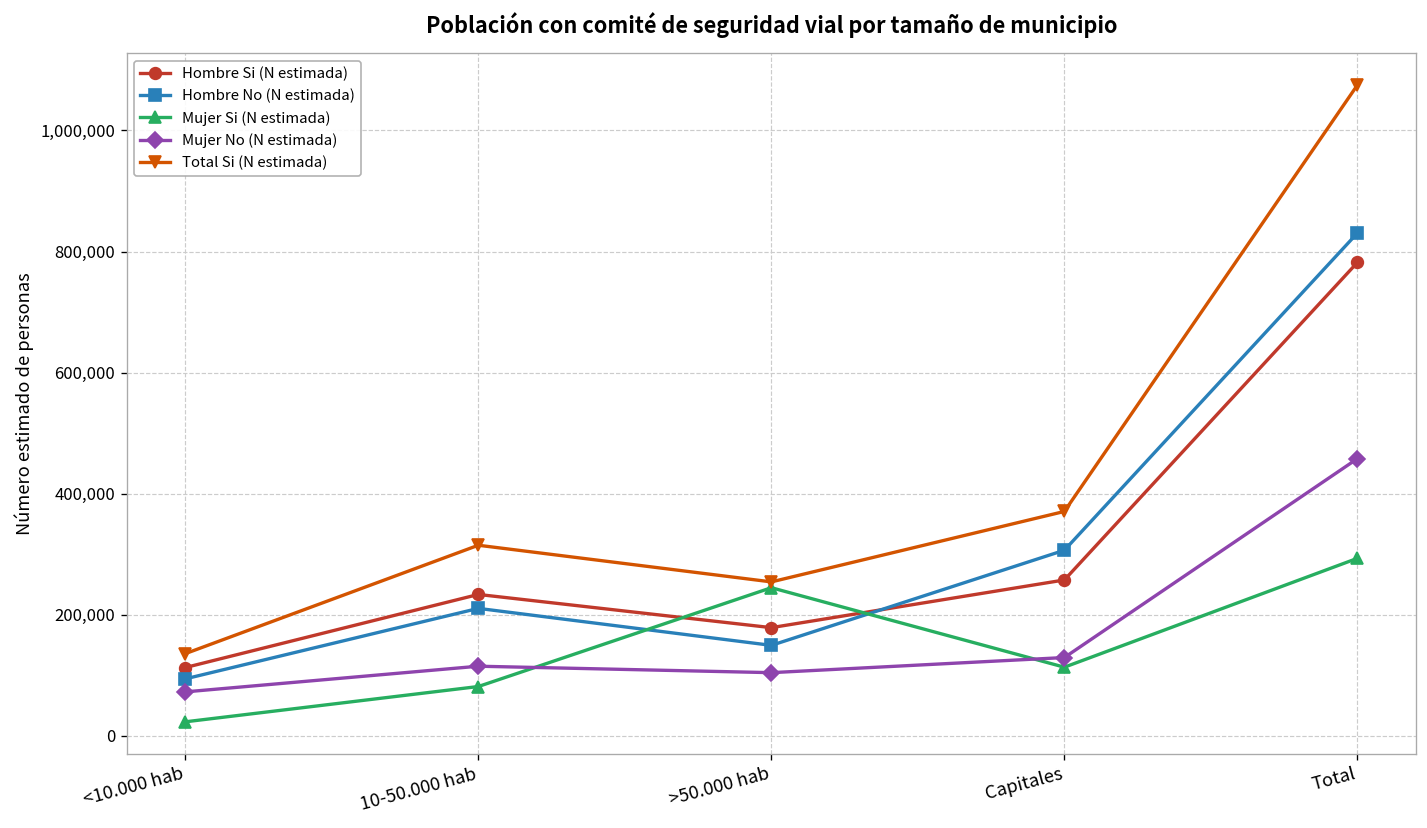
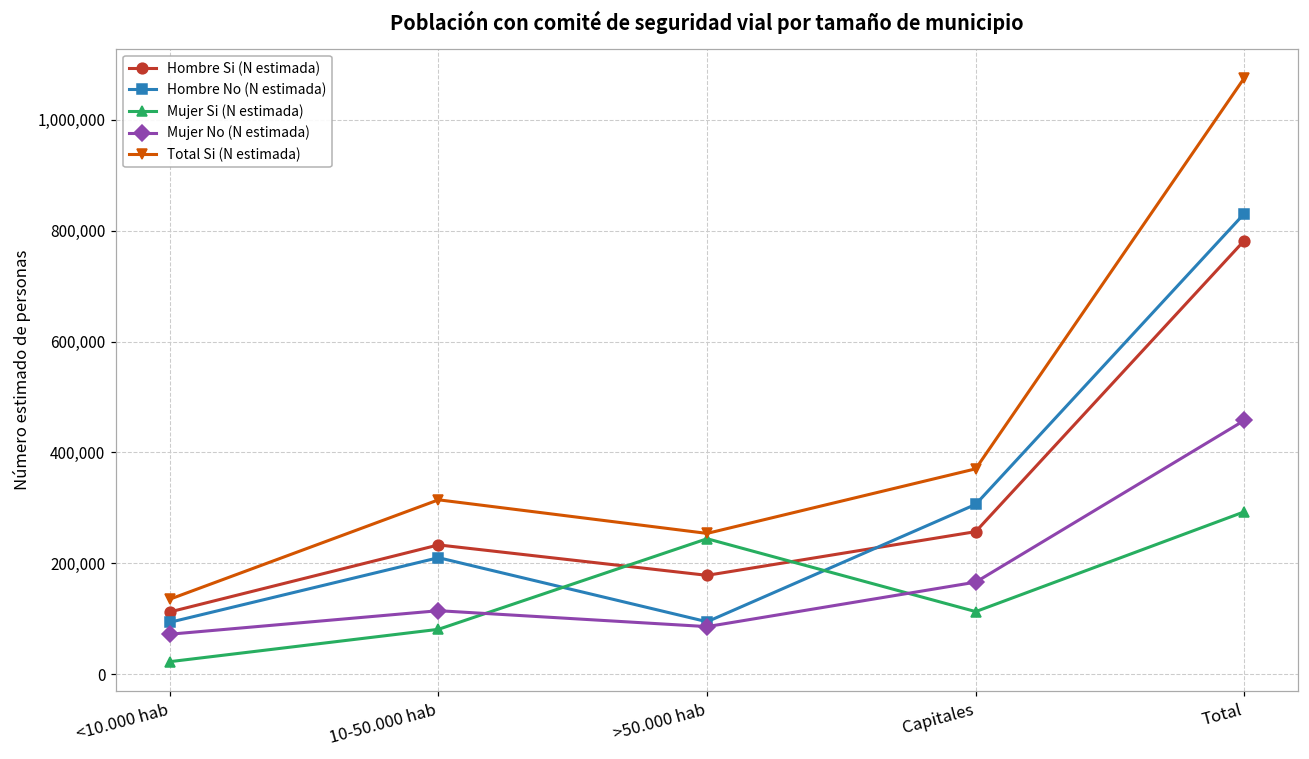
  {
    "Hombre No (N estimada)": {
      "<10.000 hab": "90,000",
      "10-50.000 hab": "210,000",
-     ">50.000 hab": "150,000",
+     ">50.000 hab": "90,000",
      "Capitales": "310,000",
      "Total": "830,000"
    },
    "Mujer Si (N estimada)": {
      "<10.000 hab": "20,000",
      "10-50.000 hab": "80,000",
      ">50.000 hab": "240,000",
      "Capitales": "110,000",
      "Total": "290,000"
    },
    "Mujer No (N estimada)": {
      "<10.000 hab": "70,000",
      "10-50.000 hab": "110,000",
-     ">50.000 hab": "100,000",
-     "Capitales": "130,000",
+     ">50.000 hab": "90,000",
+     "Capitales": "170,000",
      "Total": "460,000"
    }
  }
